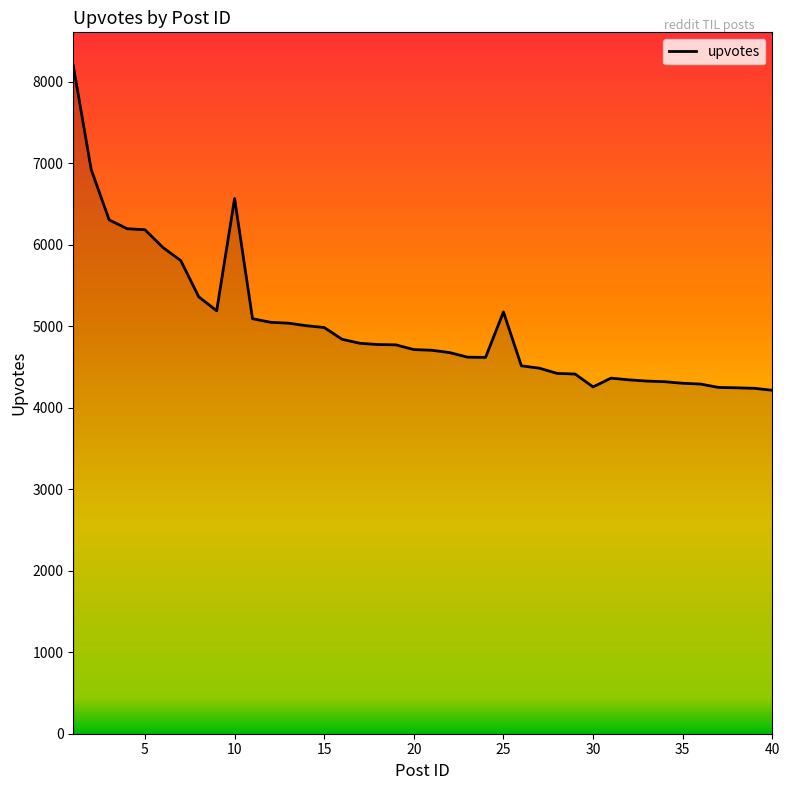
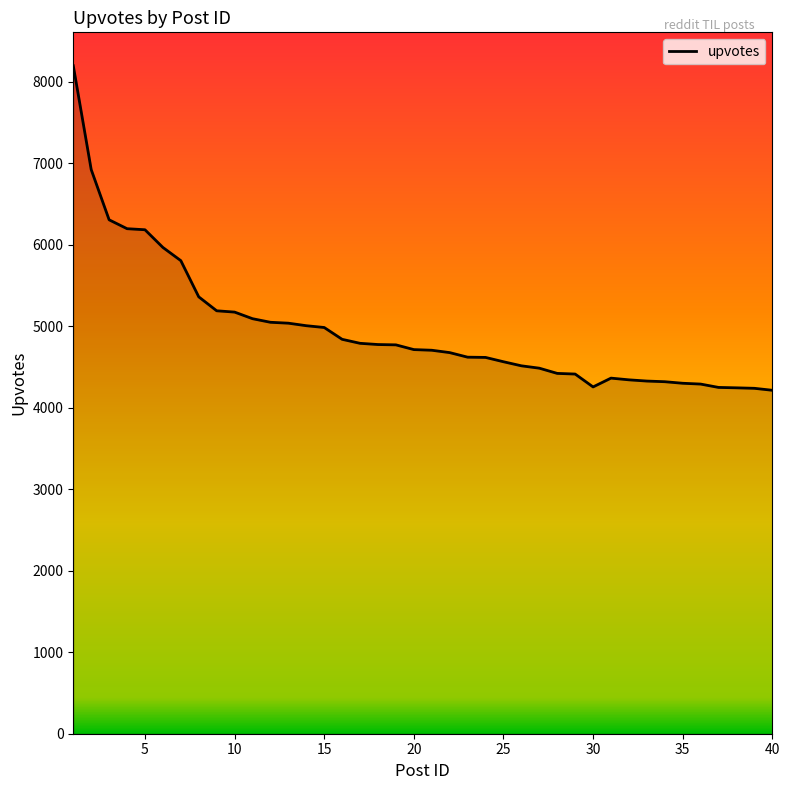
  {
    "5": 6200,
-   "10": 6600,
+   "10": 5200,
    "15": 5000,
    "20": 4700,
-   "25": 5200,
+   "25": 4600,
    "30": 4300,
    "35": 4300,
    "40": 4200
  }
